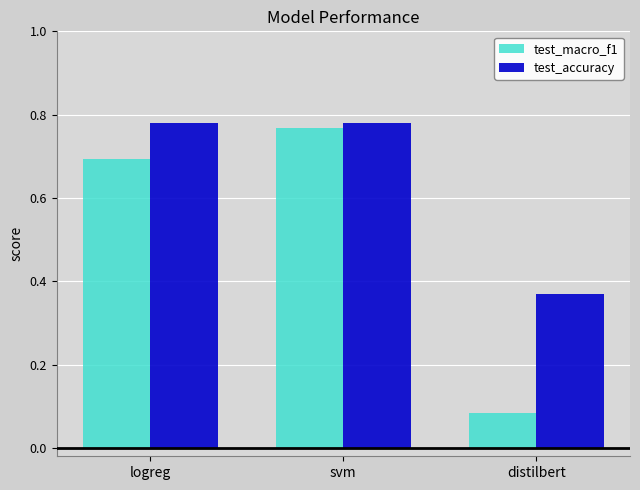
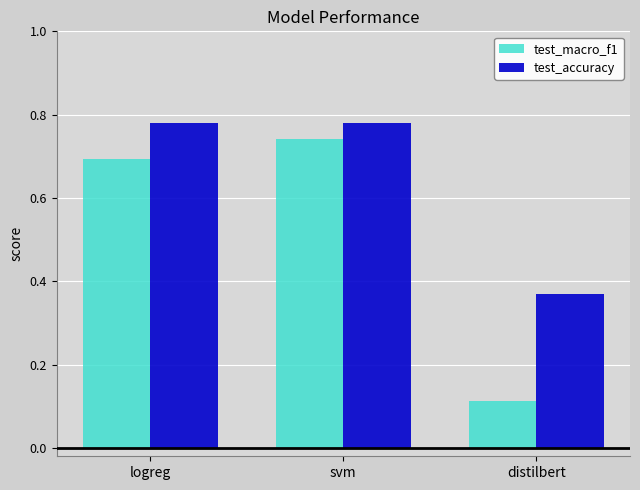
  {
    "test_macro_f1": {
      "logreg": 0.69,
-     "svm": 0.77,
-     "distilbert": 0.08
+     "svm": 0.74,
+     "distilbert": 0.11
    },
    "test_accuracy": {
      "logreg": 0.78,
      "svm": 0.78,
      "distilbert": 0.37
    }
  }
